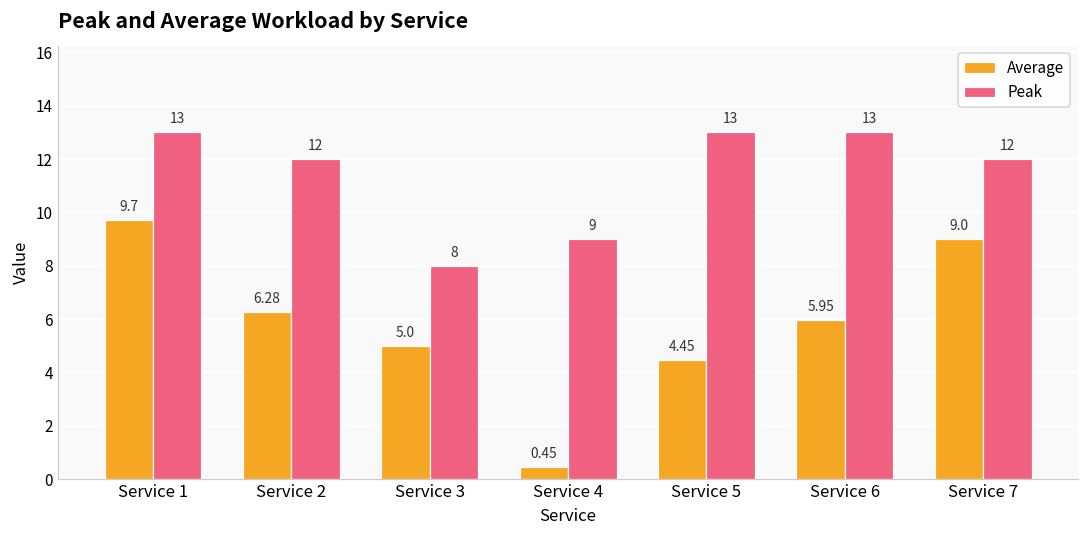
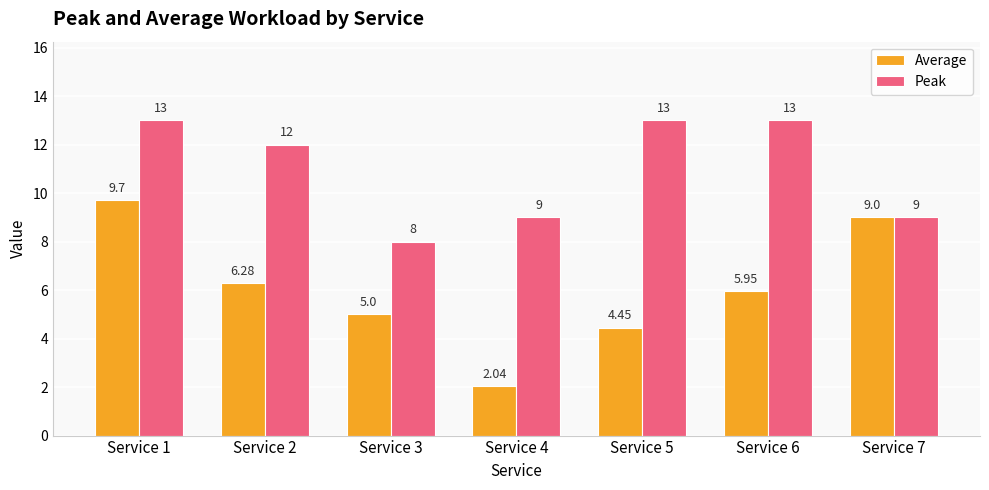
  {
    "Average": {
      "Service 1": 9.7,
      "Service 2": 6.28,
      "Service 3": 5.0,
-     "Service 4": 0.45,
+     "Service 4": 2.04,
      "Service 5": 4.45,
      "Service 6": 5.95,
      "Service 7": 9.0
    },
    "Peak": {
      "Service 1": 13,
      "Service 2": 12,
      "Service 3": 8,
      "Service 4": 9,
      "Service 5": 13,
      "Service 6": 13,
-     "Service 7": 12
+     "Service 7": 9
    }
  }
